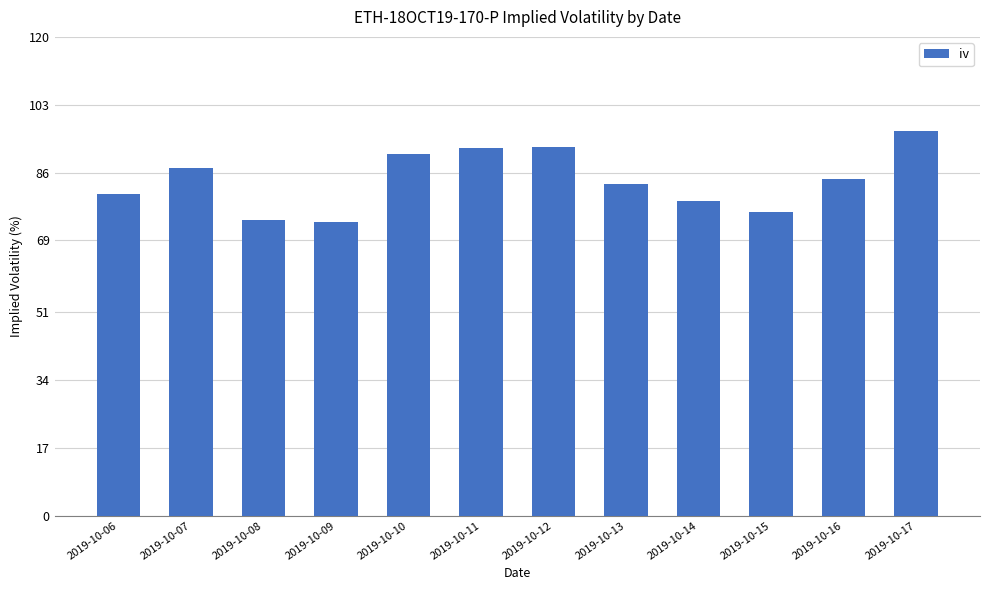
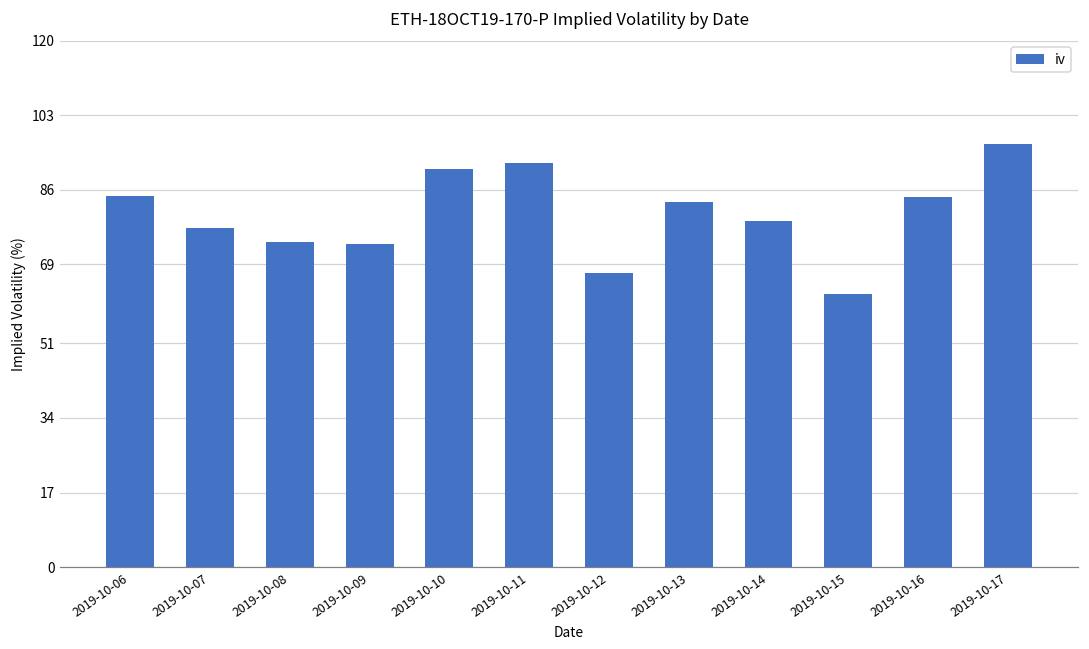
  {
-   "2019-10-06": 81,
-   "2019-10-07": 87,
+   "2019-10-06": 85,
+   "2019-10-07": 77,
    "2019-10-08": 74,
    "2019-10-09": 74,
    "2019-10-10": 91,
    "2019-10-11": 92,
-   "2019-10-12": 93,
+   "2019-10-12": 67,
    "2019-10-13": 83,
    "2019-10-14": 79,
-   "2019-10-15": 76,
+   "2019-10-15": 62,
    "2019-10-16": 84,
    "2019-10-17": 96
  }
